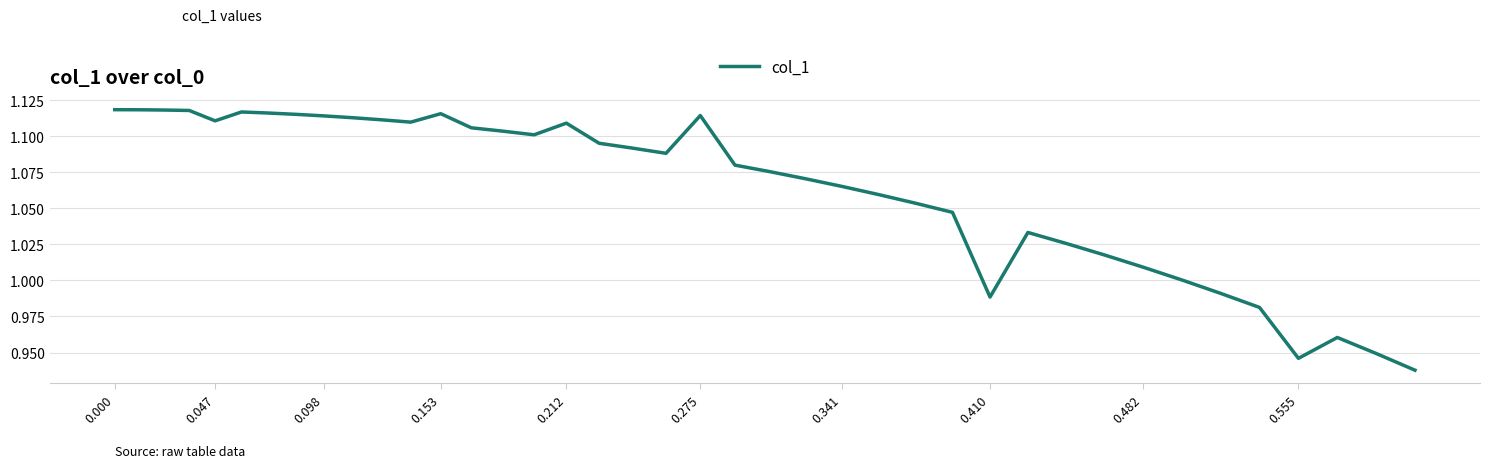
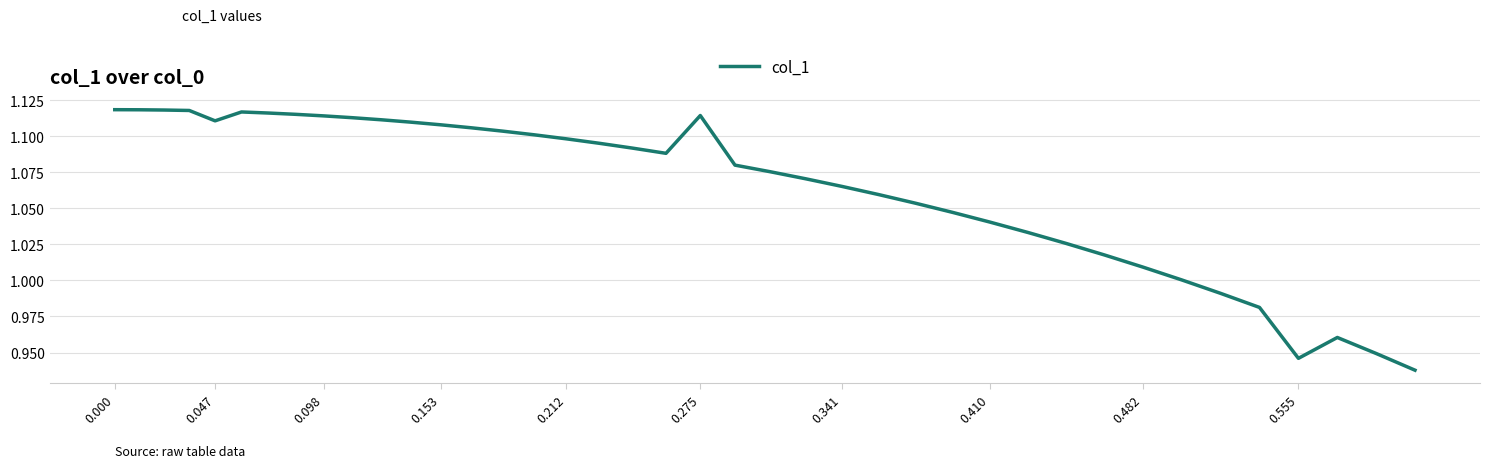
  {
    "0.000": 1.118,
    "0.047": 1.111,
    "0.098": 1.114,
-   "0.153": 1.116,
-   "0.212": 1.109,
+   "0.153": 1.108,
+   "0.212": 1.098,
    "0.275": 1.114,
    "0.341": 1.065,
-   "0.410": 0.988,
+   "0.410": 1.040,
    "0.482": 1.009,
    "0.555": 0.946
  }
